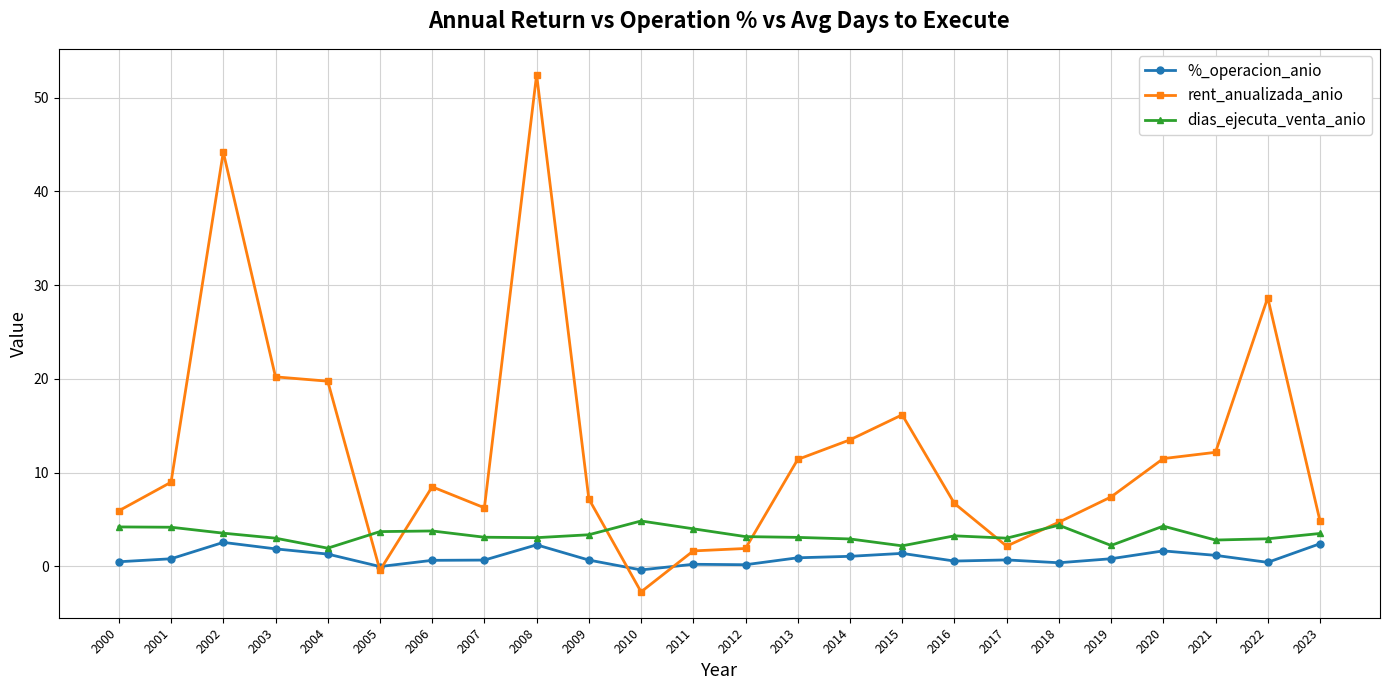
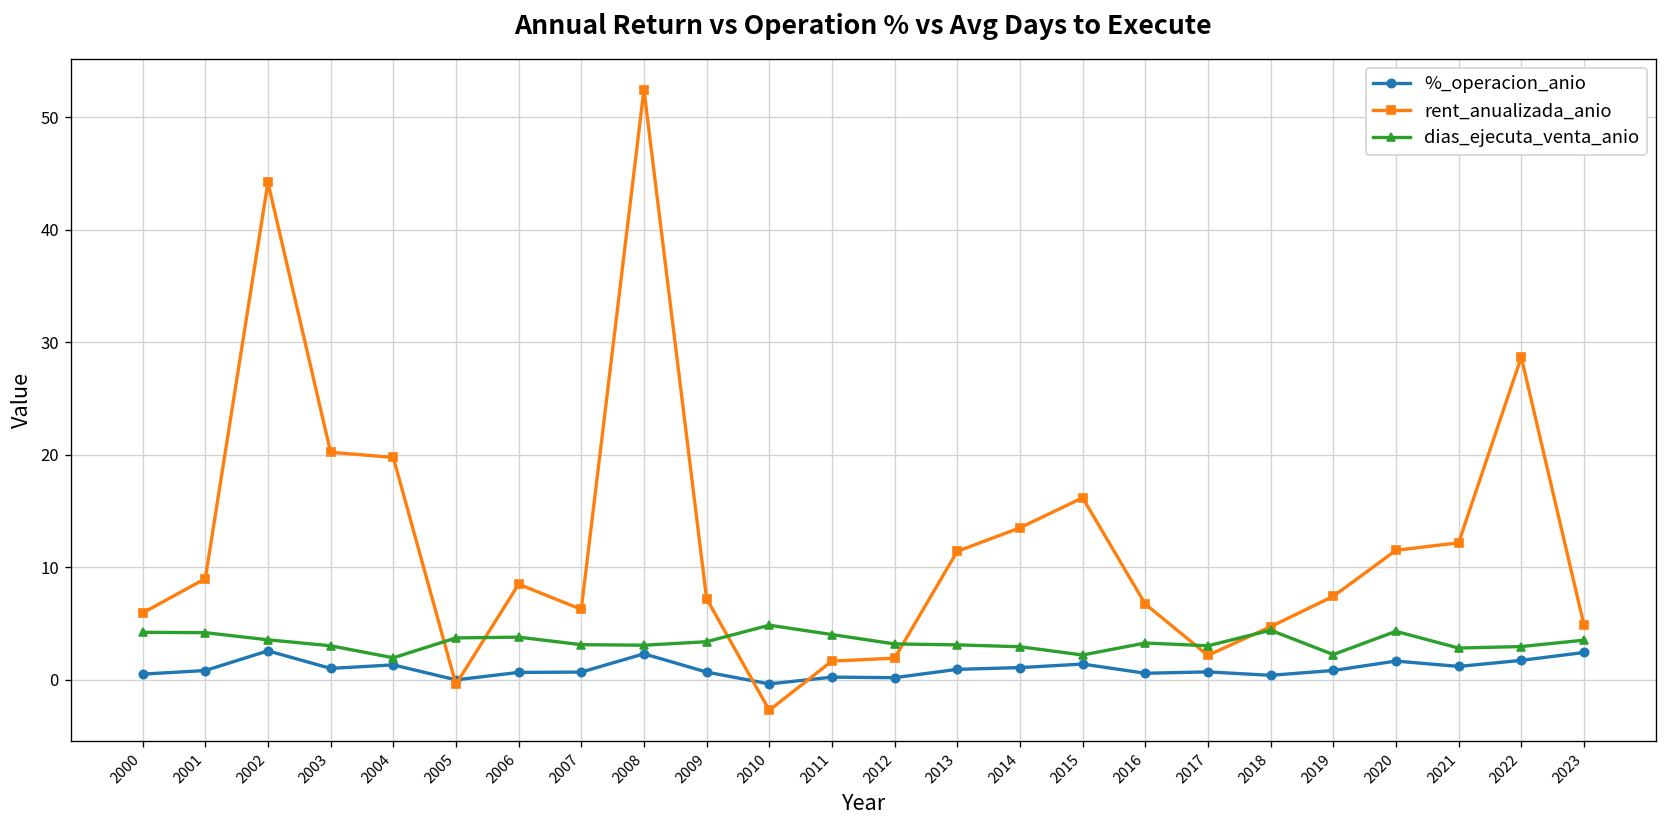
  {
    "%_operacion_anio": {
      "2000": 0,
      "2001": 1,
      "2002": 3,
-     "2003": 2,
+     "2003": 1,
      "2004": 1,
      "2005": 0,
      "2006": 1,
      "2007": 1,
      "2008": 2,
      "2009": 1,
      "2010": 0,
      "2011": 0,
      "2012": 0,
      "2013": 1,
      "2014": 1,
      "2015": 1,
      "2016": 1,
      "2017": 1,
      "2018": 0,
      "2019": 1,
      "2020": 2,
      "2021": 1,
-     "2022": 0,
+     "2022": 2,
      "2023": 2
    },
    "rent_anualizada_anio": {
      "2000": 6,
      "2001": 9,
      "2002": 44,
      "2003": 20,
      "2004": 20,
      "2005": 0,
      "2006": 8,
      "2007": 6,
      "2008": 52,
      "2009": 7,
      "2010": -3,
      "2011": 2,
      "2012": 2,
      "2013": 11,
      "2014": 13,
      "2015": 16,
      "2016": 7,
      "2017": 2,
      "2018": 5,
      "2019": 7,
      "2020": 11,
      "2021": 12,
      "2022": 29,
      "2023": 5
    },
    "dias_ejecuta_venta_anio": {
      "2000": 4,
      "2001": 4,
      "2002": 4,
      "2003": 3,
      "2004": 2,
      "2005": 4,
      "2006": 4,
      "2007": 3,
      "2008": 3,
      "2009": 3,
      "2010": 5,
      "2011": 4,
      "2012": 3,
      "2013": 3,
      "2014": 3,
      "2015": 2,
      "2016": 3,
      "2017": 3,
      "2018": 4,
      "2019": 2,
      "2020": 4,
      "2021": 3,
      "2022": 3,
      "2023": 4
    }
  }
